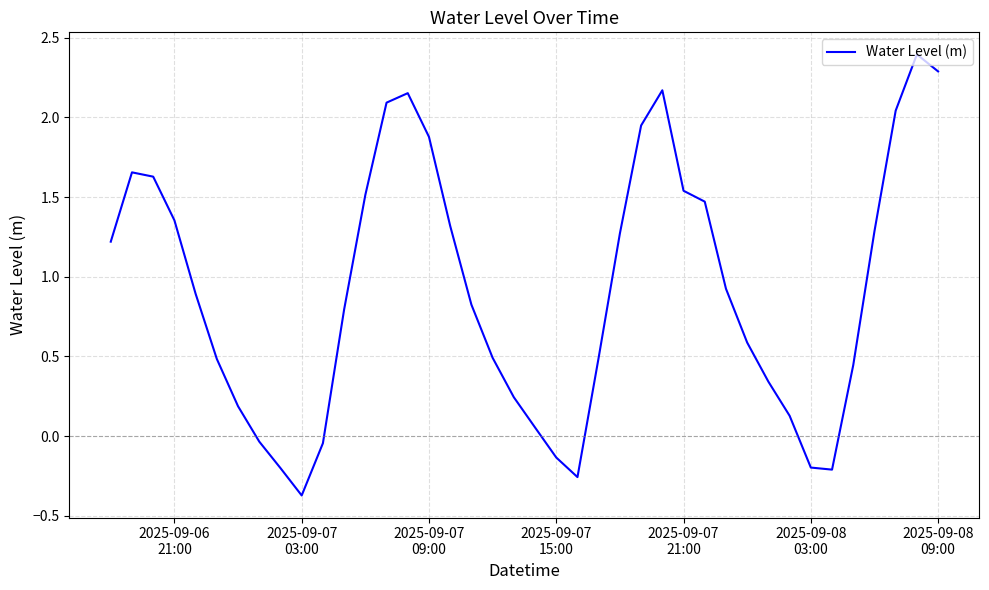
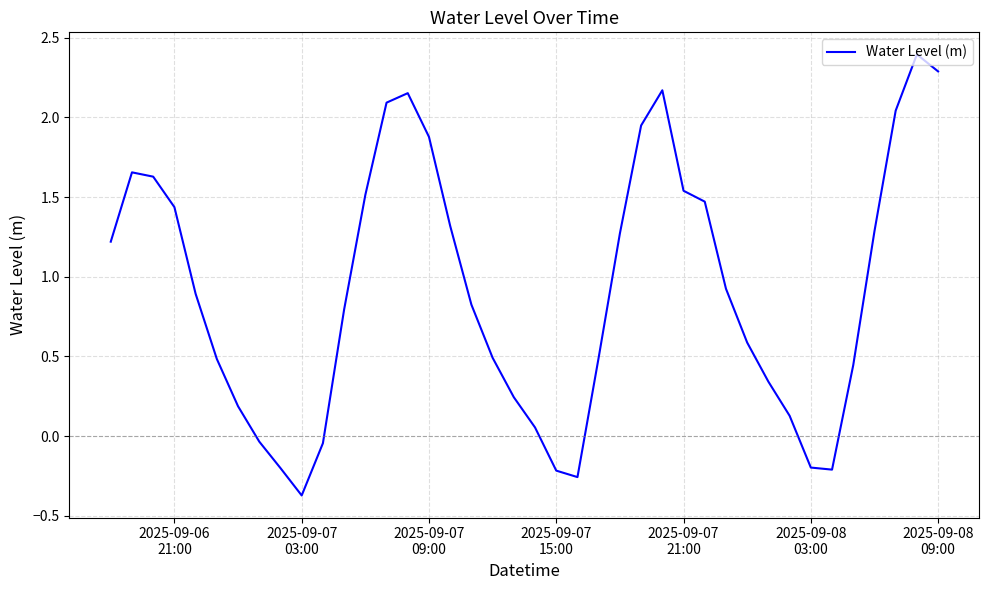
  {
-   "2025-09-06 21:00": 1.35,
+   "2025-09-06 21:00": 1.44,
    "2025-09-07 03:00": -0.37,
    "2025-09-07 09:00": 1.88,
-   "2025-09-07 15:00": -0.13,
+   "2025-09-07 15:00": -0.22,
    "2025-09-07 21:00": 1.54,
    "2025-09-08 03:00": -0.20,
    "2025-09-08 09:00": 2.29
  }
